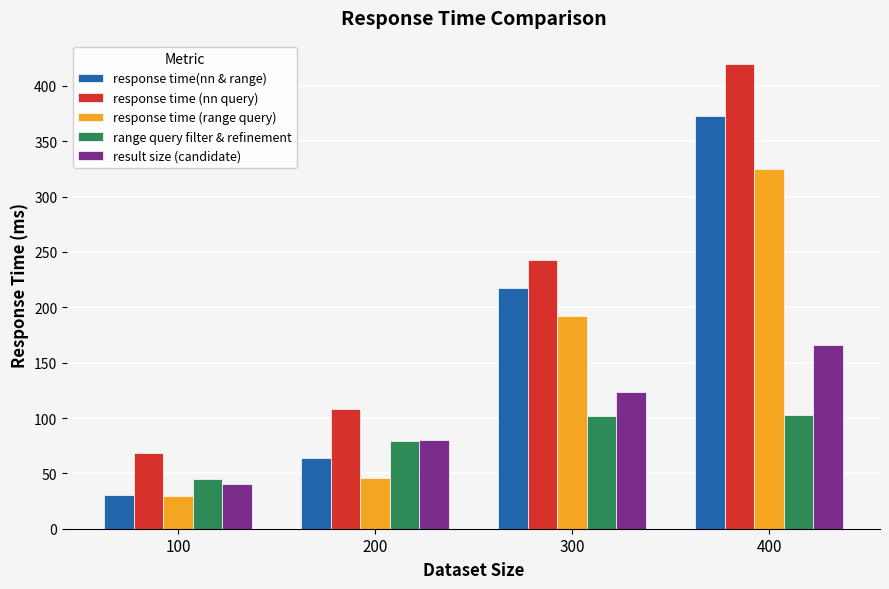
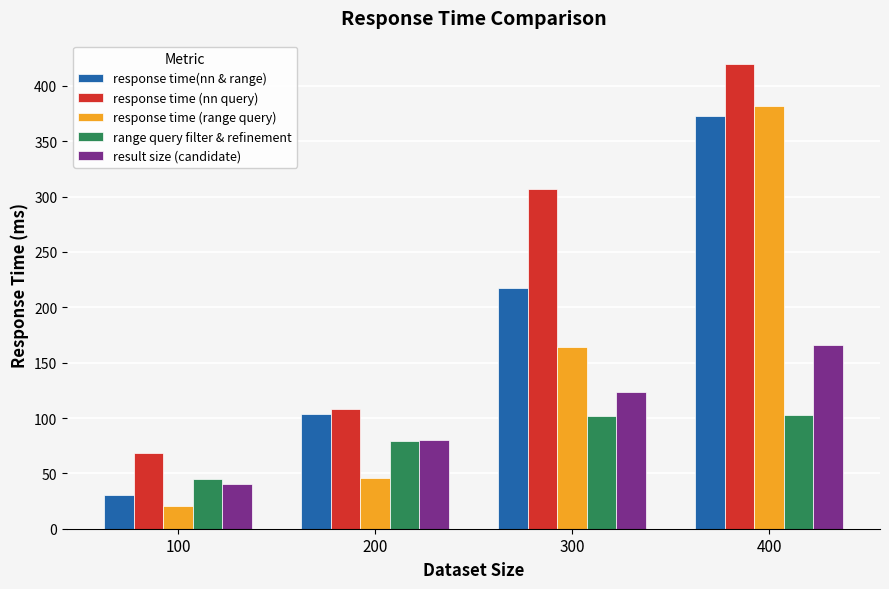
  {
    "response time(nn & range)": {
      "100": 30,
-     "200": 64,
+     "200": 104,
      "300": 217,
      "400": 373
    },
    "response time (nn query)": {
      "100": 68,
      "200": 108,
-     "300": 242,
+     "300": 307,
      "400": 420
    },
    "response time (range query)": {
-     "100": 29,
+     "100": 20,
      "200": 46,
-     "300": 192,
-     "400": 325
+     "300": 164,
+     "400": 382
    },
    "range query filter & refinement": {
      "100": 45,
      "200": 79,
      "300": 101,
      "400": 103
    },
    "result size (candidate)": {
      "100": 40,
      "200": 80,
      "300": 124,
      "400": 166
    }
  }
